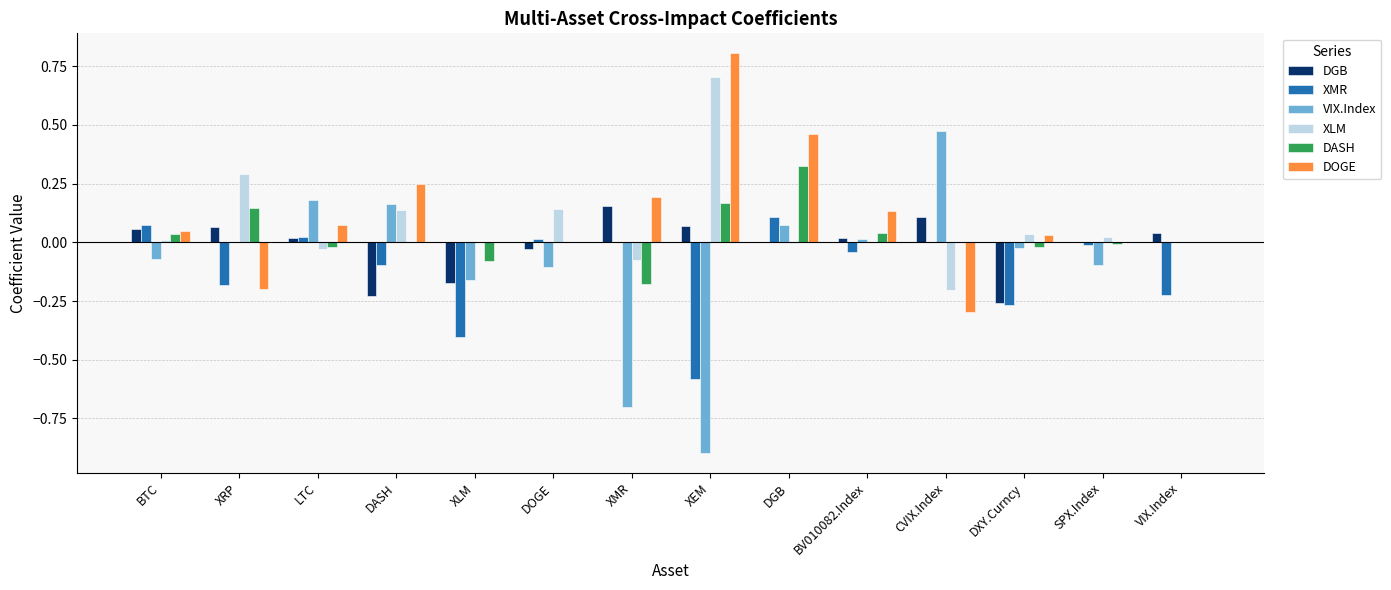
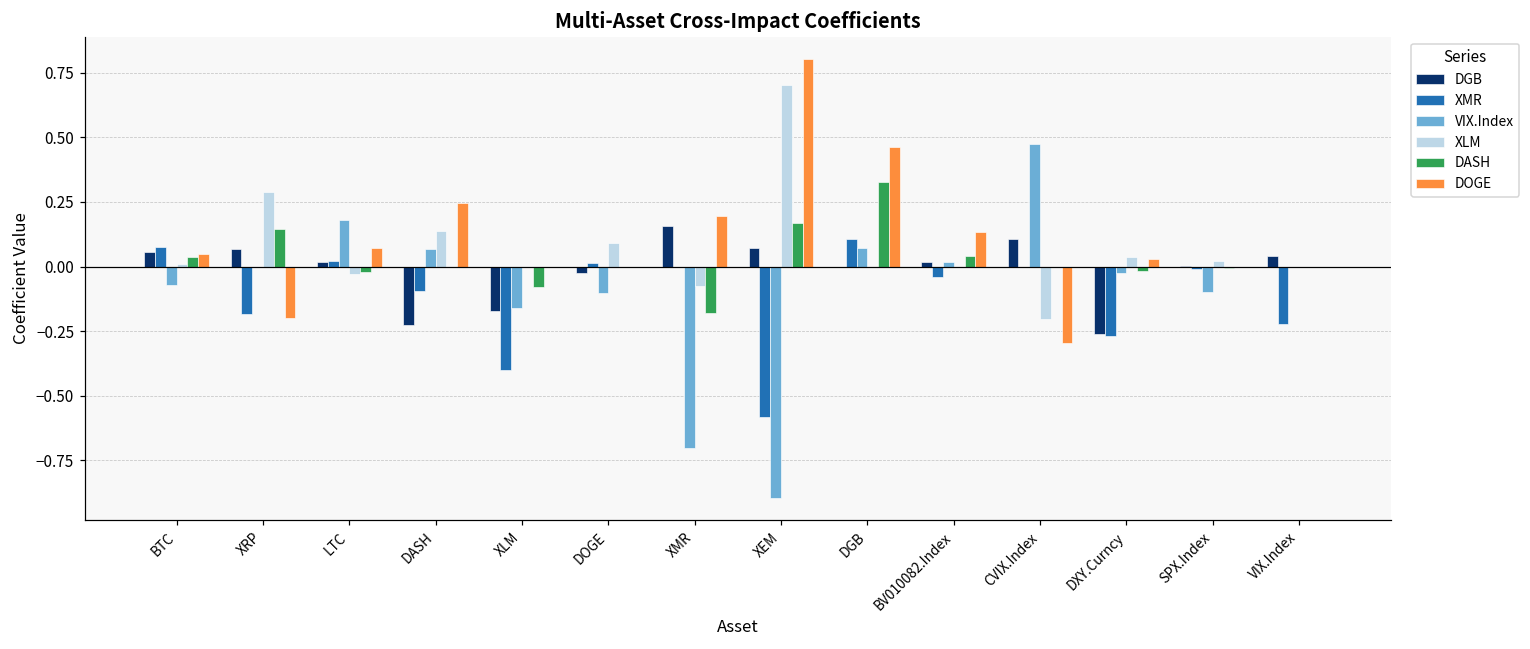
  {
    "DGB": {
      "BTC": 0.06,
      "XRP": 0.07,
      "LTC": 0.02,
      "DASH": -0.23,
      "XLM": -0.17,
      "DOGE": -0.03,
      "XMR": 0.16,
      "XEM": 0.07,
      "DGB": 0.00,
      "BV010082.Index": 0.02,
      "CVIX.Index": 0.11,
      "DXY.Curncy": -0.26,
      "VIX.Index": 0.04
    },
    "XMR": {
      "BTC": 0.07,
      "XRP": -0.18,
      "LTC": 0.02,
      "DASH": -0.10,
      "XLM": -0.40,
      "DOGE": 0.01,
      "XMR": 0.00,
      "XEM": -0.58,
      "DGB": 0.11,
      "BV010082.Index": -0.04,
      "CVIX.Index": 0.00,
      "DXY.Curncy": -0.27,
      "VIX.Index": -0.22
    },
    "VIX.Index": {
      "BTC": -0.07,
      "XRP": 0.00,
      "LTC": 0.18,
-     "DASH": 0.16,
+     "DASH": 0.07,
      "XLM": -0.16,
      "DOGE": -0.10,
      "XMR": -0.70,
      "XEM": -0.90,
      "DGB": 0.07,
      "BV010082.Index": 0.02,
      "CVIX.Index": 0.47,
      "DXY.Curncy": -0.02,
      "SPX.Index": -0.10,
      "VIX.Index": 0.00
    },
    "XLM": {
      "BTC": 0.01,
      "XRP": 0.29,
      "LTC": -0.03,
      "DASH": 0.14,
      "XLM": 0.00,
-     "DOGE": 0.14,
+     "DOGE": 0.09,
      "XMR": -0.08,
      "XEM": 0.70,
      "BV010082.Index": 0.00,
      "CVIX.Index": -0.20,
      "DXY.Curncy": 0.04,
      "SPX.Index": 0.02,
      "VIX.Index": 0.00
    },
    "DASH": {
      "BTC": 0.04,
      "XRP": 0.15,
      "LTC": -0.02,
      "DASH": 0.00,
      "XLM": -0.08,
      "DOGE": 0.00,
      "XMR": -0.18,
      "XEM": 0.17,
      "DGB": 0.33,
      "BV010082.Index": 0.04,
      "CVIX.Index": 0.00,
      "DXY.Curncy": -0.02,
      "VIX.Index": 0.00
    },
    "DOGE": {
      "BTC": 0.05,
      "XRP": -0.20,
      "LTC": 0.07,
      "DASH": 0.25,
      "XLM": 0.00,
      "DOGE": 0.00,
      "XMR": 0.19,
      "XEM": 0.80,
      "DGB": 0.46,
      "BV010082.Index": 0.13,
      "CVIX.Index": -0.30,
      "DXY.Curncy": 0.03,
      "SPX.Index": 0.00,
      "VIX.Index": 0.00
    }
  }
